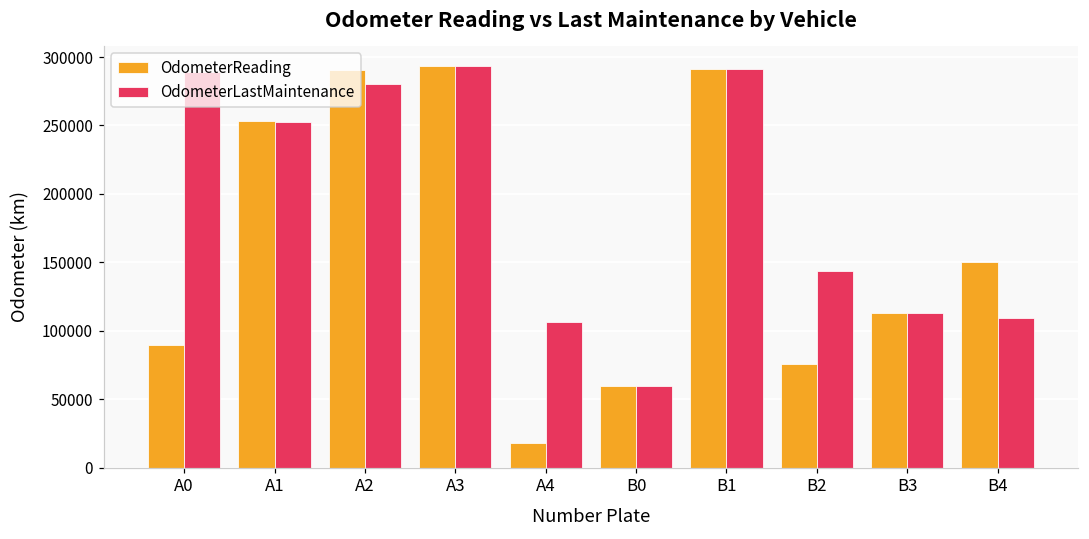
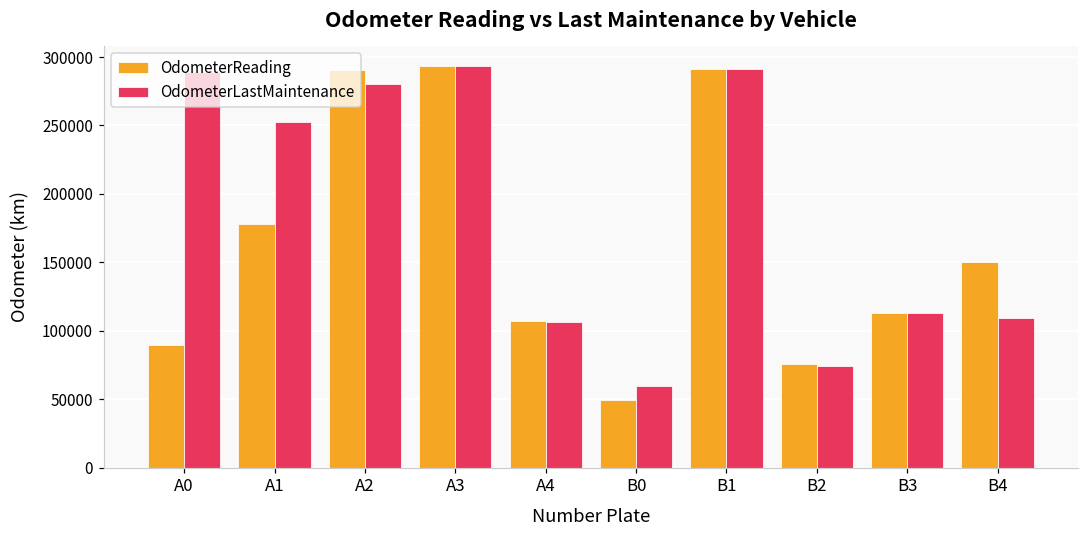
  {
    "OdometerReading": {
      "A0": 90000,
-     "A1": 253000,
+     "A1": 178000,
      "A3": 293000,
-     "A4": 18000,
-     "B0": 60000,
+     "A4": 107000,
+     "B0": 50000,
      "B1": 291000,
      "B2": 75000,
      "B3": 113000,
      "B4": 150000
    },
    "OdometerLastMaintenance": {
      "A1": 253000,
      "A2": 280000,
      "A3": 293000,
      "A4": 107000,
      "B0": 59000,
      "B1": 291000,
-     "B2": 143000,
+     "B2": 74000,
      "B3": 113000,
      "B4": 109000
    }
  }
